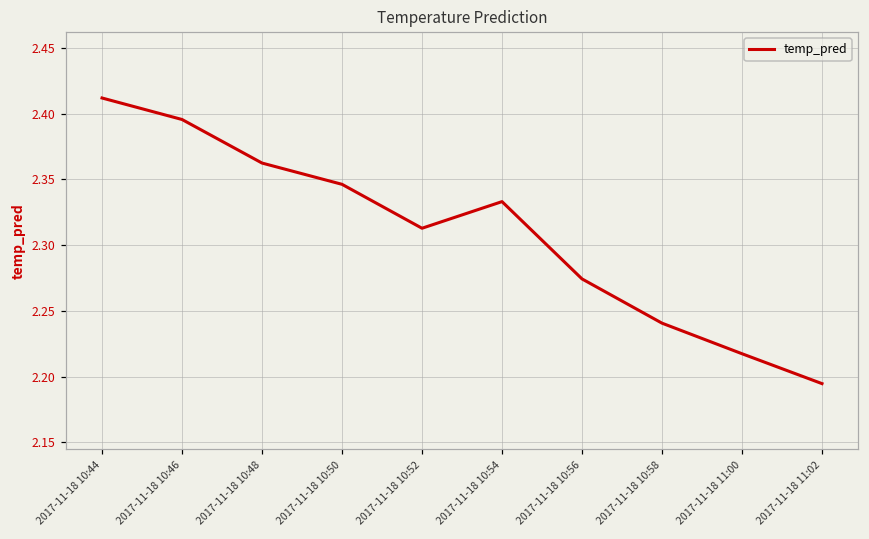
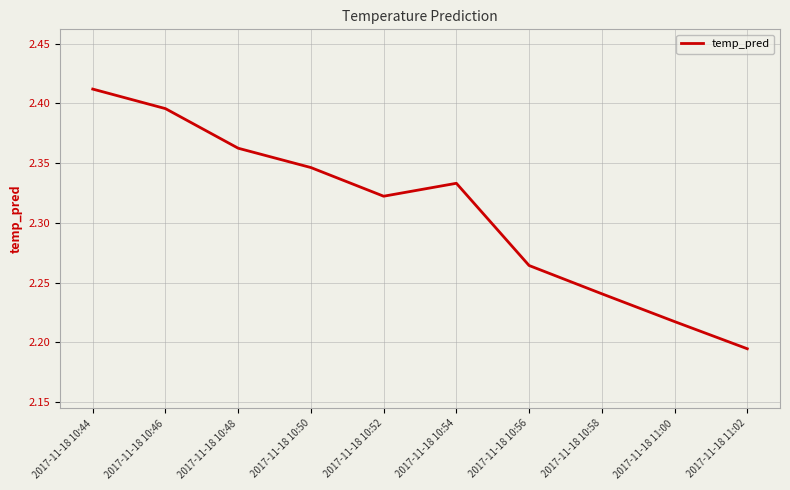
  {
    "2017-11-18 10:44": 2.412,
    "2017-11-18 10:46": 2.396,
    "2017-11-18 10:48": 2.362,
    "2017-11-18 10:50": 2.346,
-   "2017-11-18 10:52": 2.313,
+   "2017-11-18 10:52": 2.322,
    "2017-11-18 10:54": 2.333,
-   "2017-11-18 10:56": 2.274,
+   "2017-11-18 10:56": 2.264,
    "2017-11-18 10:58": 2.241,
    "2017-11-18 11:00": 2.217,
    "2017-11-18 11:02": 2.195
  }
